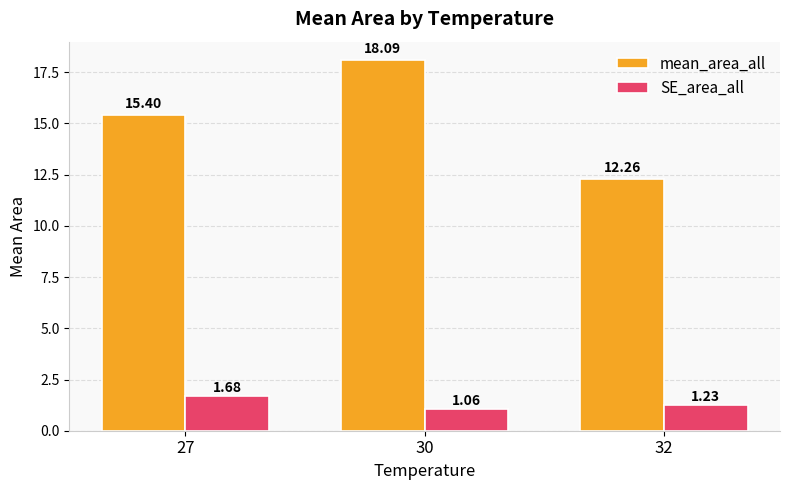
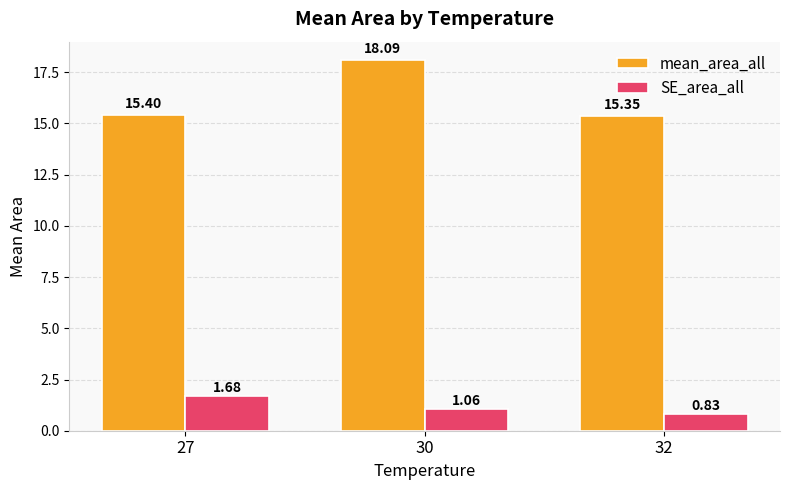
  {
    "mean_area_all": {
      "27": 15.40,
      "30": 18.09,
-     "32": 12.26
+     "32": 15.35
    },
    "SE_area_all": {
      "27": 1.68,
      "30": 1.06,
-     "32": 1.23
+     "32": 0.83
    }
  }
